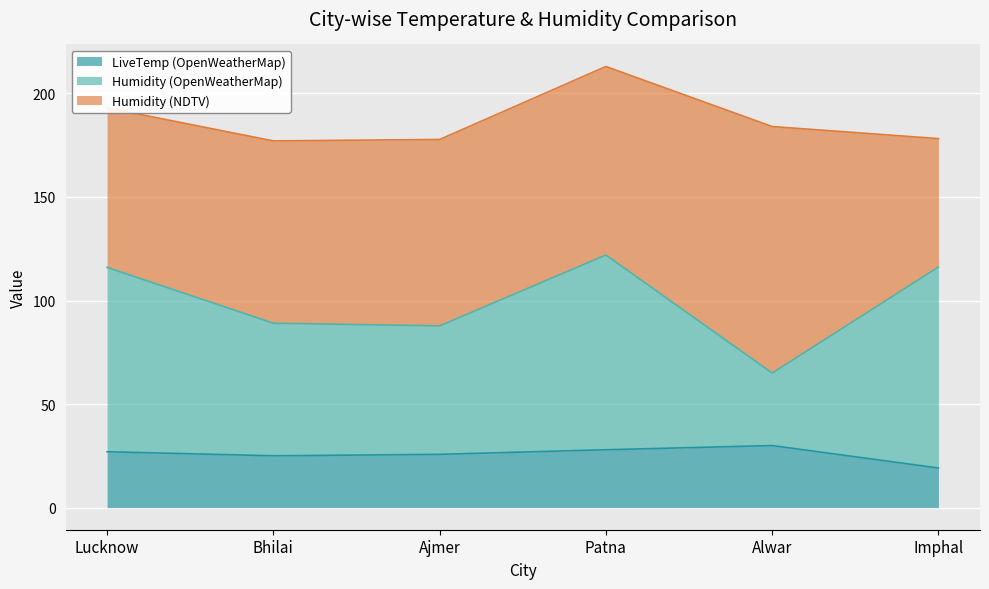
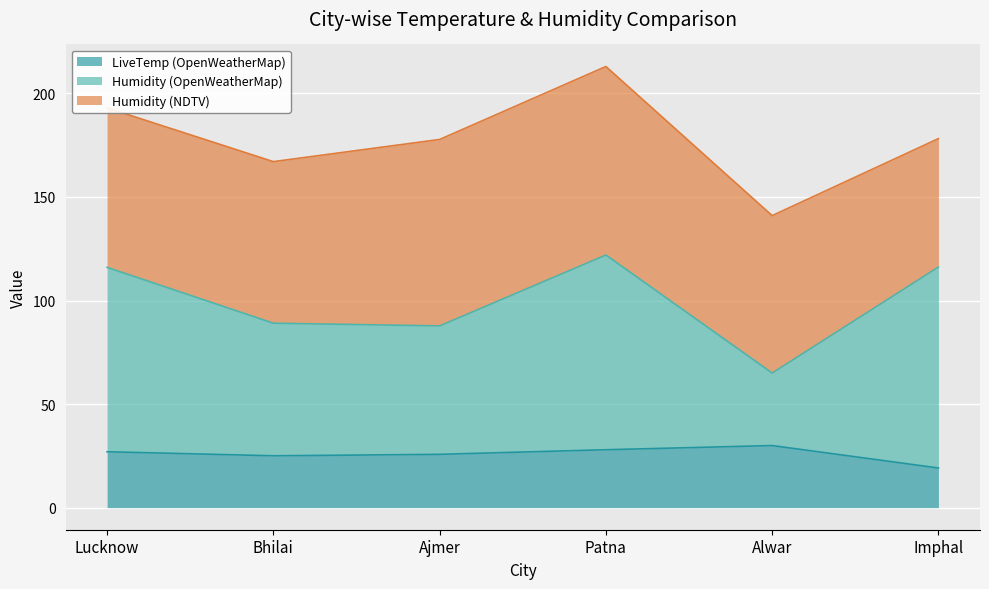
  {
    "Humidity (NDTV)": {
-     "Bhilai": 88,
+     "Bhilai": 78,
      "Ajmer": 90,
      "Patna": 91,
-     "Alwar": 119,
+     "Alwar": 76,
      "Imphal": 62
    }
  }
